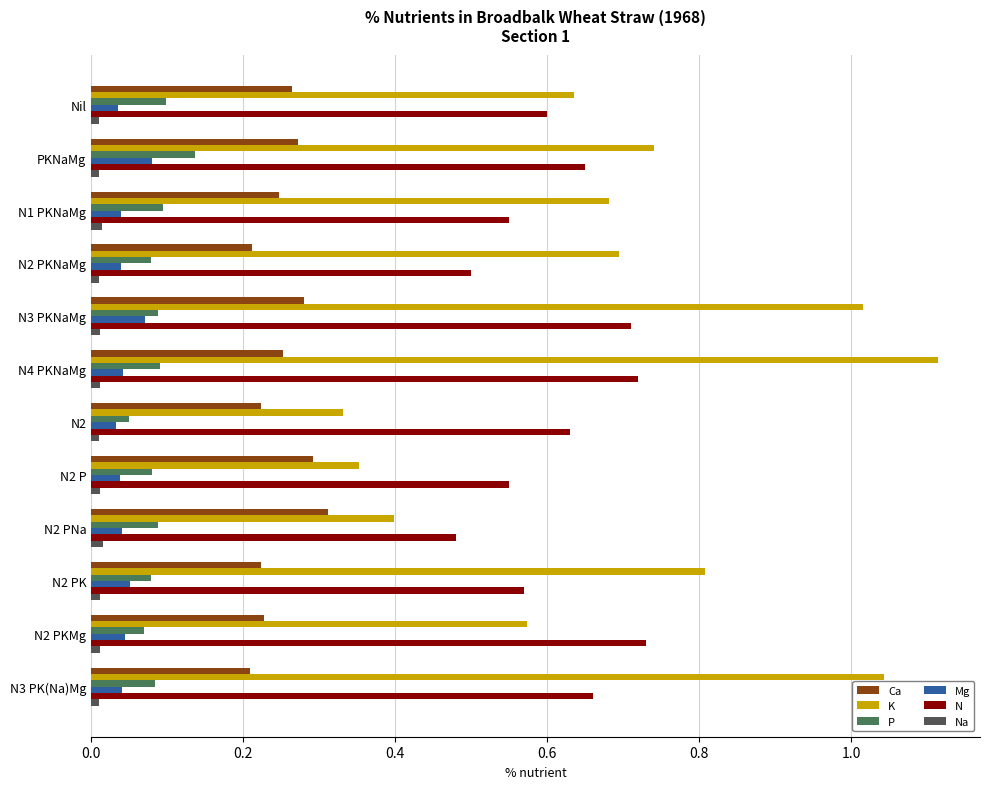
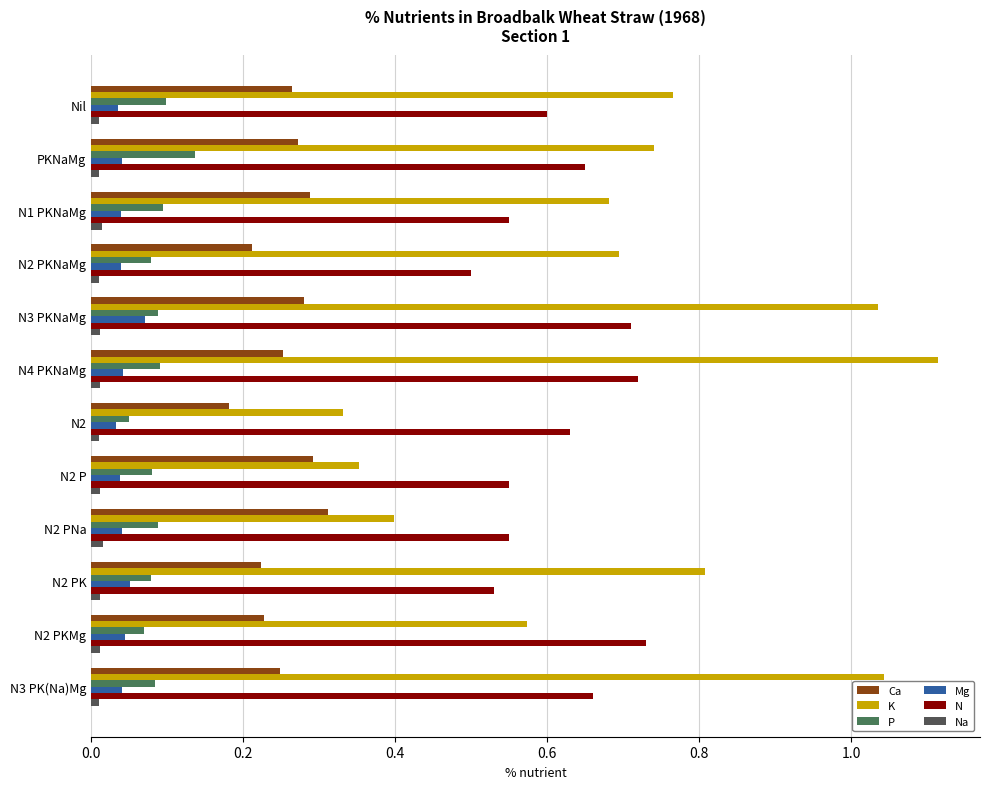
  {
    "Ca": {
      "Nil": 0.26,
      "PKNaMg": 0.27,
-     "N1 PKNaMg": 0.25,
+     "N1 PKNaMg": 0.29,
      "N2 PKNaMg": 0.21,
      "N3 PKNaMg": 0.28,
      "N4 PKNaMg": 0.25,
-     "N2": 0.22,
+     "N2": 0.18,
      "N2 P": 0.29,
      "N2 PNa": 0.31,
      "N2 PK": 0.22,
      "N2 PKMg": 0.23,
-     "N3 PK(Na)Mg": 0.21
+     "N3 PK(Na)Mg": 0.25
    },
    "K": {
-     "Nil": 0.64,
+     "Nil": 0.77,
      "PKNaMg": 0.74,
      "N1 PKNaMg": 0.68,
      "N2 PKNaMg": 0.69,
-     "N3 PKNaMg": 1.02,
+     "N3 PKNaMg": 1.04,
      "N4 PKNaMg": 1.11,
      "N2": 0.33,
      "N2 P": 0.35,
      "N2 PNa": 0.40,
      "N2 PK": 0.81,
      "N2 PKMg": 0.57,
      "N3 PK(Na)Mg": 1.04
    },
    "Mg": {
      "Nil": 0.04,
-     "PKNaMg": 0.08,
+     "PKNaMg": 0.04,
      "N1 PKNaMg": 0.04,
      "N2 PKNaMg": 0.04,
      "N3 PKNaMg": 0.07,
      "N4 PKNaMg": 0.04,
      "N2": 0.03,
      "N2 P": 0.04,
      "N2 PNa": 0.04,
      "N2 PK": 0.05,
      "N2 PKMg": 0.04,
      "N3 PK(Na)Mg": 0.04
    },
    "N": {
      "Nil": 0.60,
      "PKNaMg": 0.65,
      "N1 PKNaMg": 0.55,
      "N2 PKNaMg": 0.50,
      "N3 PKNaMg": 0.71,
      "N4 PKNaMg": 0.72,
      "N2": 0.63,
      "N2 P": 0.55,
-     "N2 PNa": 0.48,
-     "N2 PK": 0.57,
+     "N2 PNa": 0.55,
+     "N2 PK": 0.53,
      "N2 PKMg": 0.73,
      "N3 PK(Na)Mg": 0.66
    }
  }
